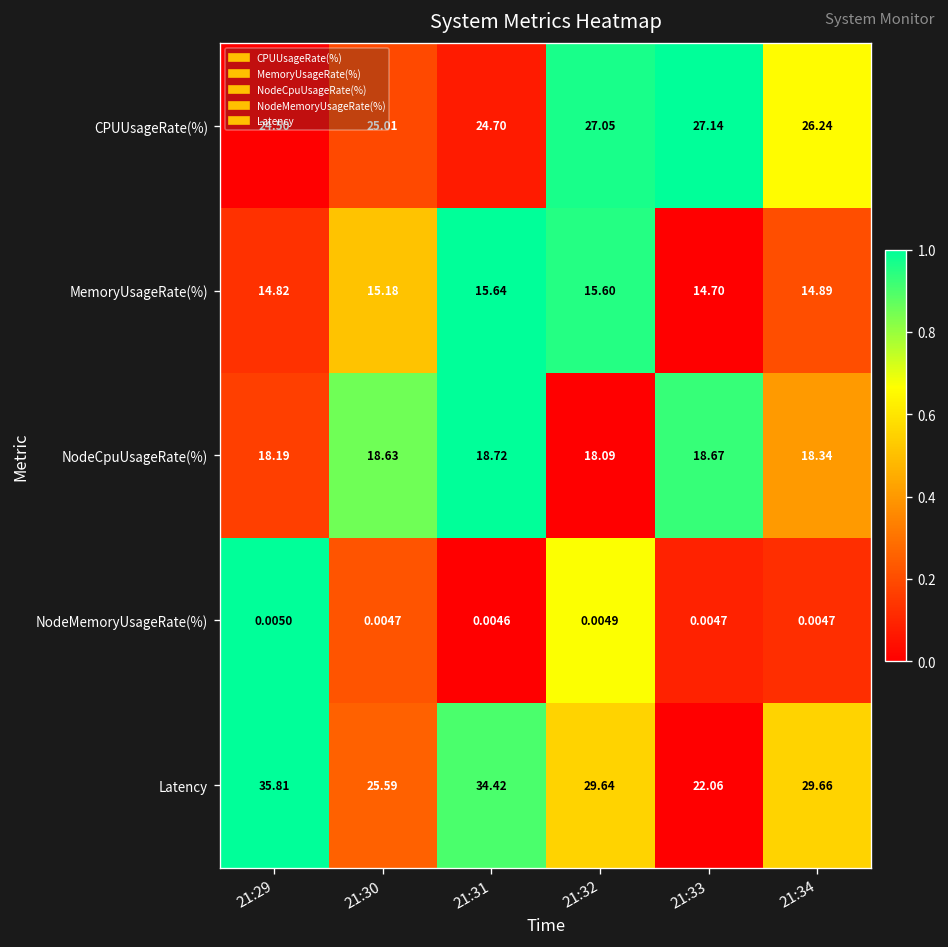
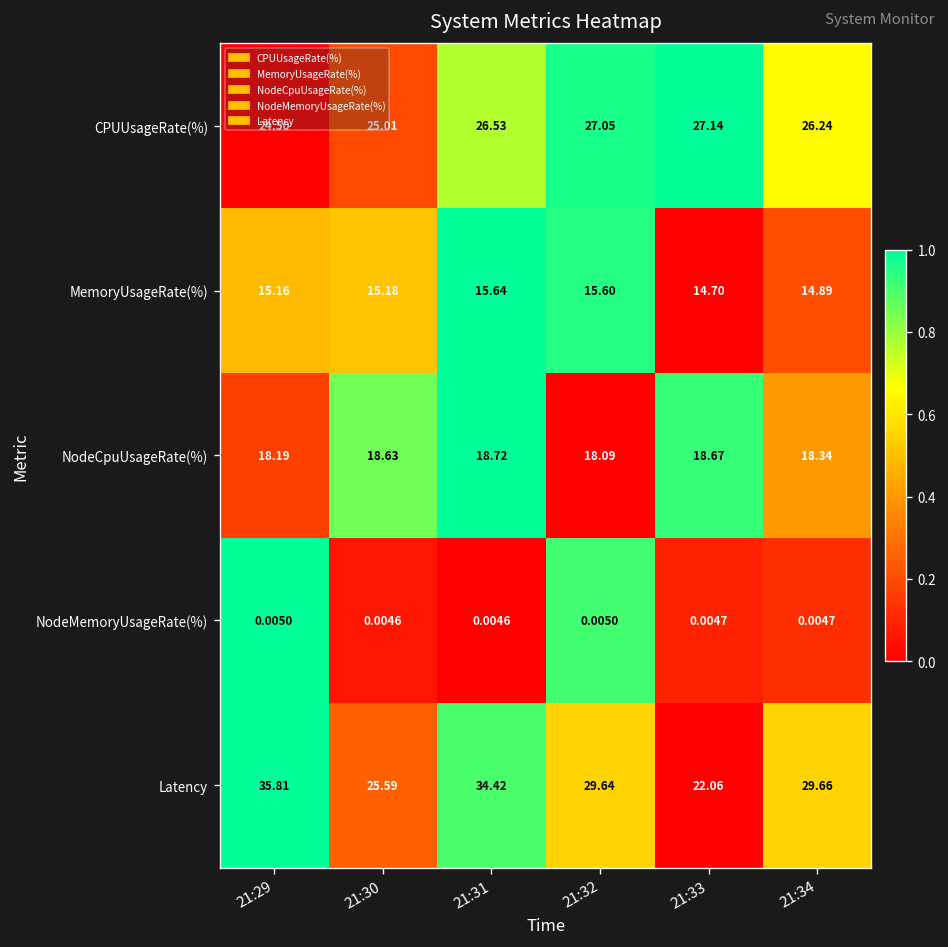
  {
    "CPUUsageRate(%)": {
-     "21:31": 24.70,
+     "21:31": 26.53,
      "21:32": 27.05,
      "21:33": 27.14,
      "21:34": 26.24
    },
    "MemoryUsageRate(%)": {
-     "21:29": 14.82,
+     "21:29": 15.16,
      "21:30": 15.18,
      "21:31": 15.64,
      "21:32": 15.60,
      "21:33": 14.70,
      "21:34": 14.89
    },
    "NodeCpuUsageRate(%)": {
      "21:29": 18.19,
      "21:30": 18.63,
      "21:31": 18.72,
      "21:32": 18.09,
      "21:33": 18.67,
      "21:34": 18.34
    },
    "NodeMemoryUsageRate(%)": {
      "21:29": 0.0050,
-     "21:30": 0.0047,
+     "21:30": 0.0046,
      "21:31": 0.0046,
-     "21:32": 0.0049,
+     "21:32": 0.0050,
      "21:33": 0.0047,
      "21:34": 0.0047
    },
    "Latency": {
      "21:29": 35.81,
      "21:30": 25.59,
      "21:31": 34.42,
      "21:32": 29.64,
      "21:33": 22.06,
      "21:34": 29.66
    }
  }
